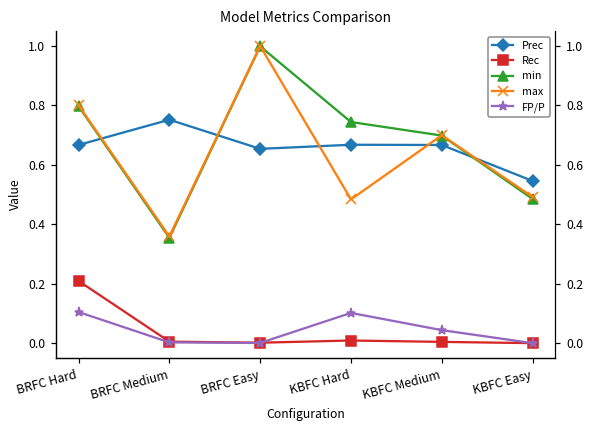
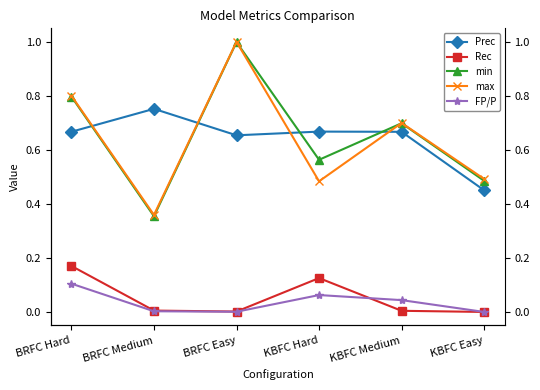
  {
    "Prec": {
      "BRFC Hard": 0.67,
      "BRFC Medium": 0.75,
      "BRFC Easy": 0.65,
      "KBFC Hard": 0.67,
      "KBFC Medium": 0.67,
-     "KBFC Easy": 0.55
+     "KBFC Easy": 0.45
    },
    "Rec": {
-     "BRFC Hard": 0.21,
-     "KBFC Hard": 0.01,
+     "BRFC Hard": 0.17,
+     "KBFC Hard": 0.13,
      "KBFC Medium": 0.00
    },
    "min": {
-     "KBFC Hard": 0.74
+     "KBFC Hard": 0.56
    },
    "max": {
      "KBFC Hard": 0.48
    },
    "FP/P": {
      "BRFC Hard": 0.10,
-     "KBFC Hard": 0.10,
+     "KBFC Hard": 0.06,
      "KBFC Medium": 0.04
    }
  }
